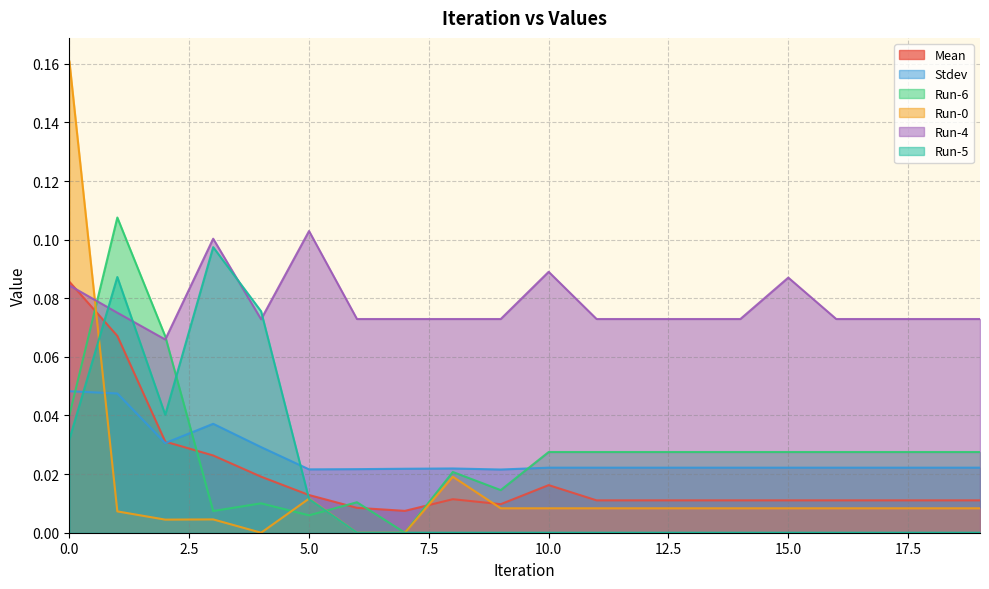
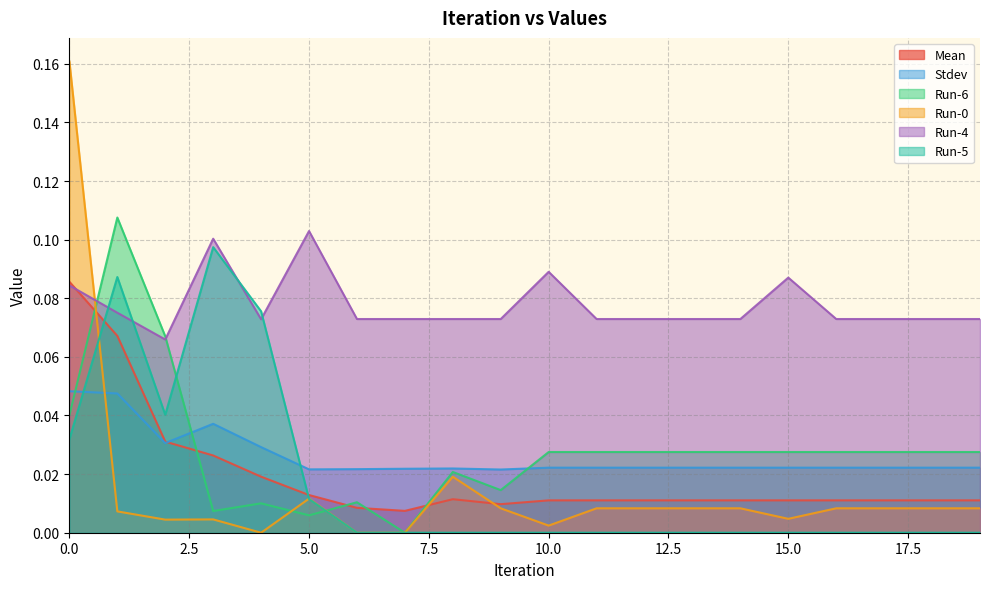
  {
    "Mean": {
      "0.0": 0.086,
      "5.0": 0.013,
-     "10.0": 0.016,
+     "10.0": 0.011,
      "15.0": 0.011
    },
    "Run-0": {
      "0.0": 0.161,
-     "10.0": 0.008,
-     "15.0": 0.008
+     "10.0": 0.002,
+     "15.0": 0.005
    },
    "Run-4": {
      "0.0": 0.084,
      "5.0": 0.103,
      "10.0": 0.089,
      "15.0": 0.087
    }
  }
